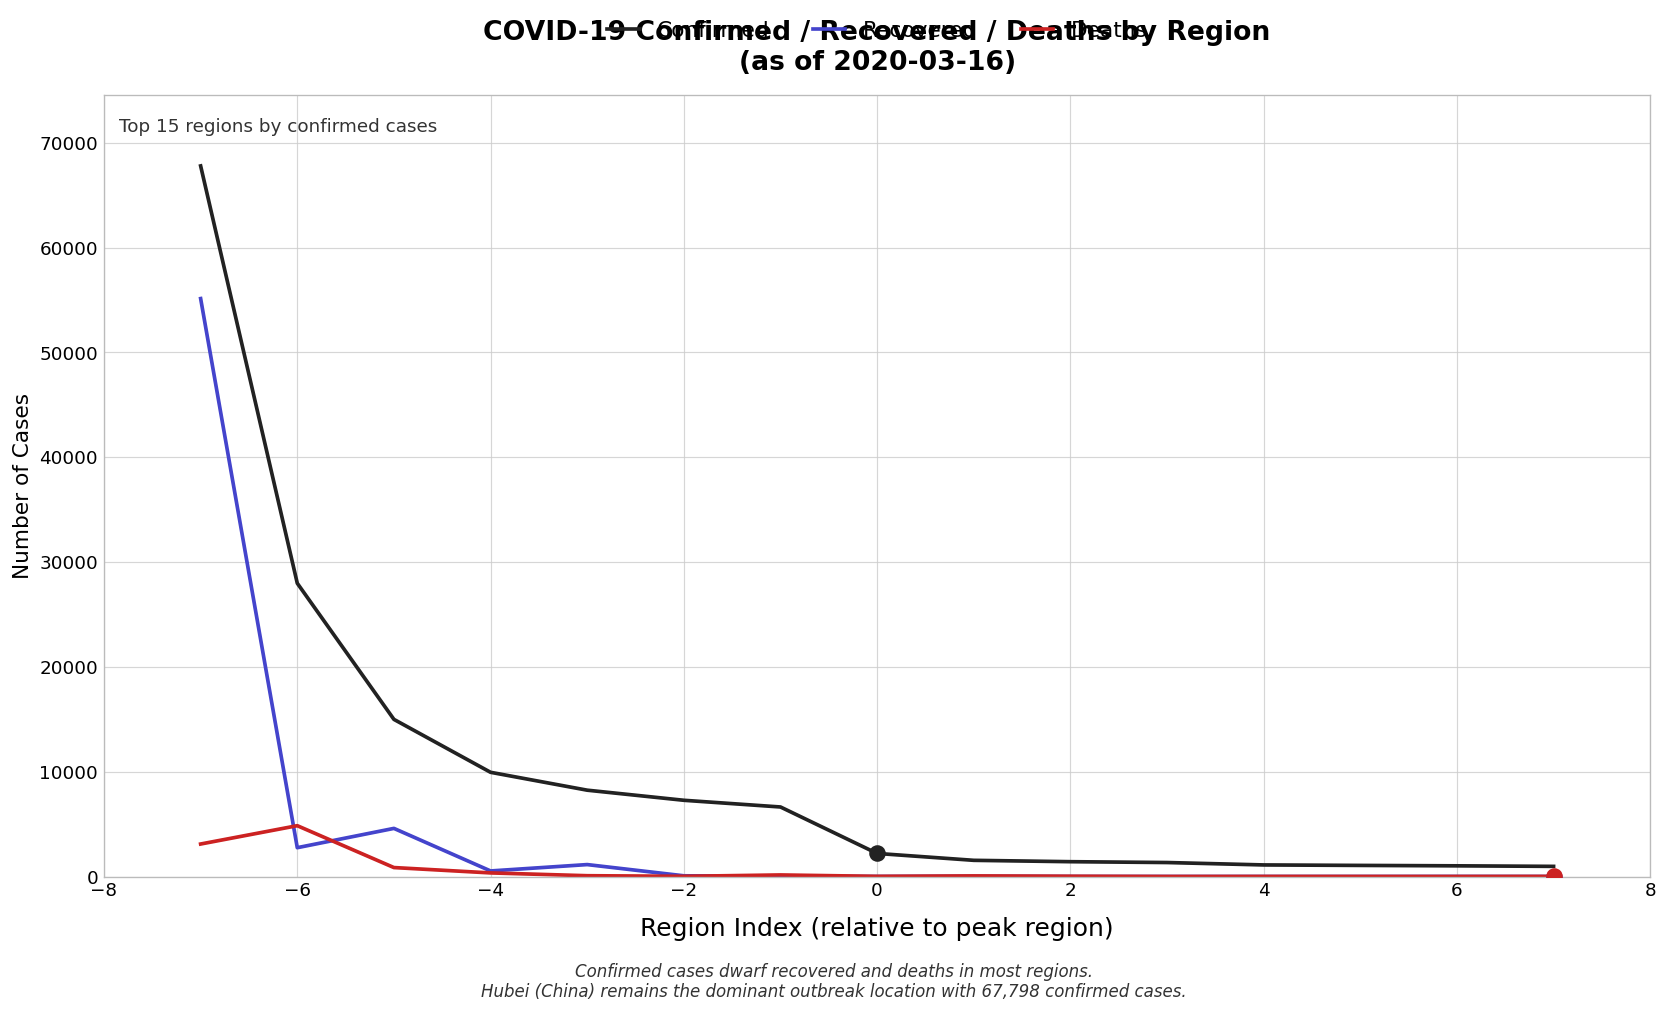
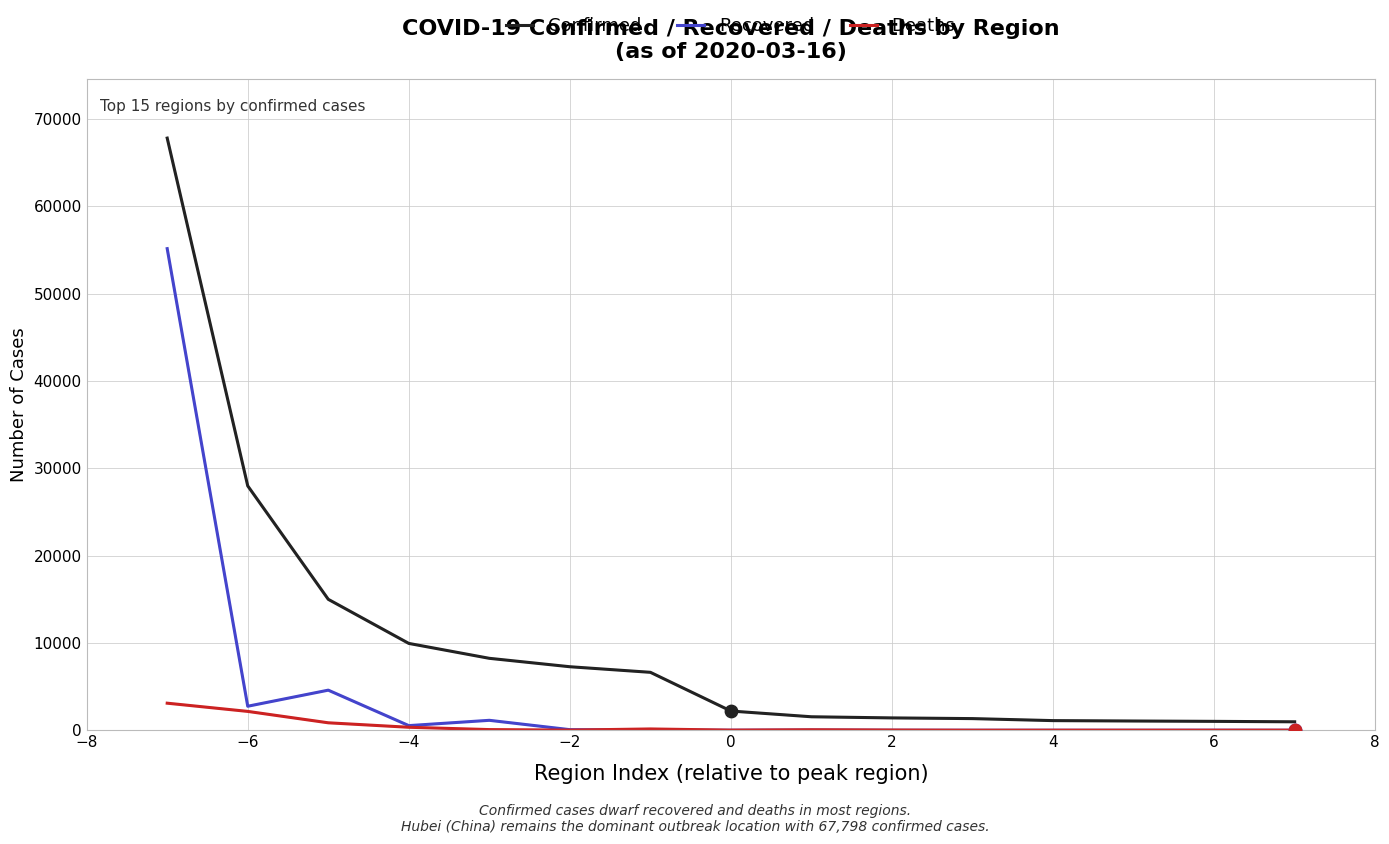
  {
    "Deaths": {
-     "−6": 5000
+     "−6": 2000
    }
  }
